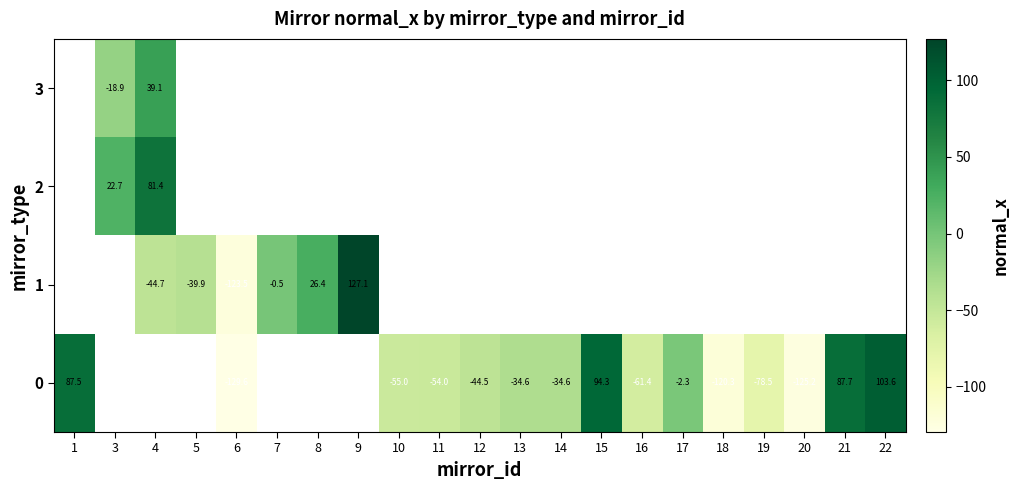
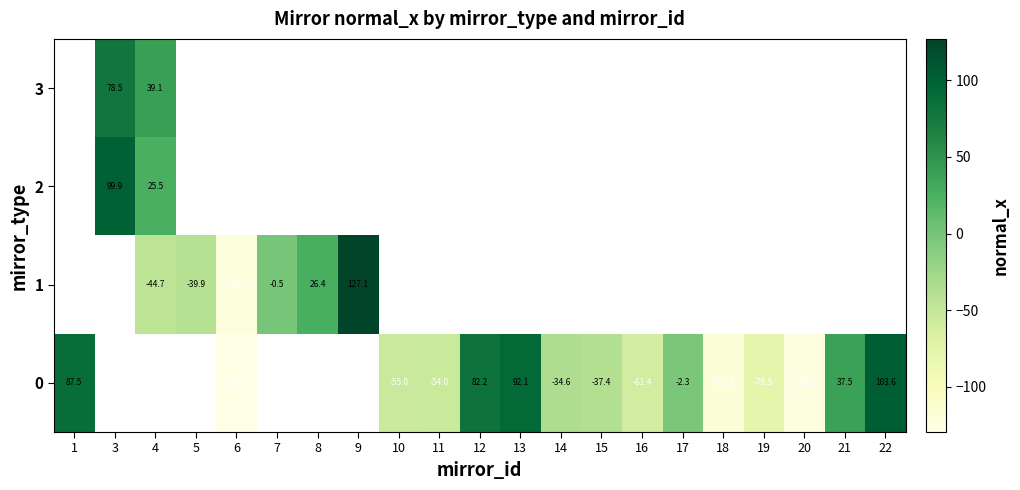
  {
    "3": {
-     "3": -18.9,
+     "3": 78.5,
      "4": 39.1
    },
    "2": {
-     "3": 22.7,
-     "4": 81.4
+     "3": 99.9,
+     "4": 25.5
    },
    "1": {
      "4": -44.7,
      "5": -39.9,
      "7": -0.5,
      "8": 26.4,
      "9": 127.1
    },
    "0": {
      "1": 87.5,
      "10": -55.0,
      "11": -54.0,
-     "12": -44.5,
-     "13": -34.6,
+     "12": 82.2,
+     "13": 92.1,
      "14": -34.6,
-     "15": 94.3,
+     "15": -37.4,
      "16": -61.4,
      "17": -2.3,
      "19": -78.5,
-     "21": 87.7,
+     "21": 37.5,
      "22": 103.6
    }
  }
